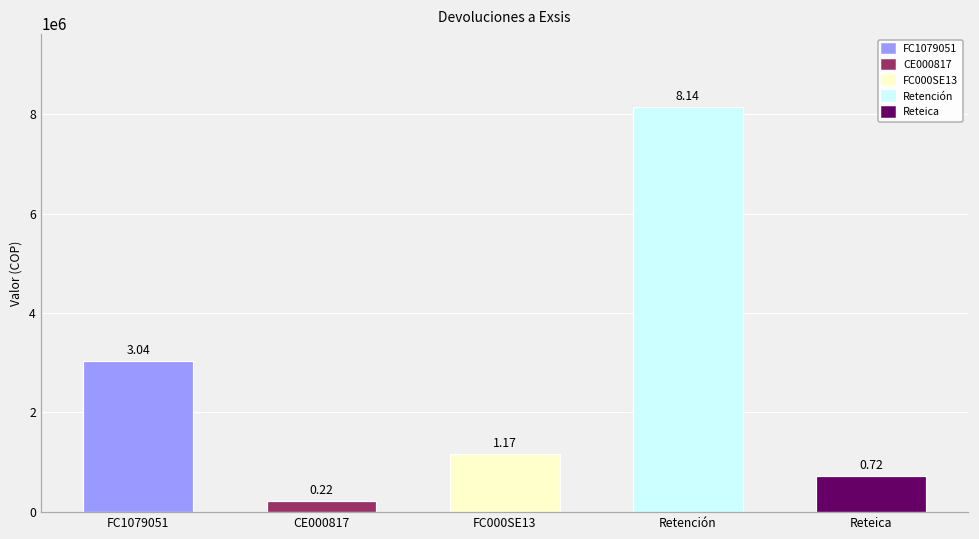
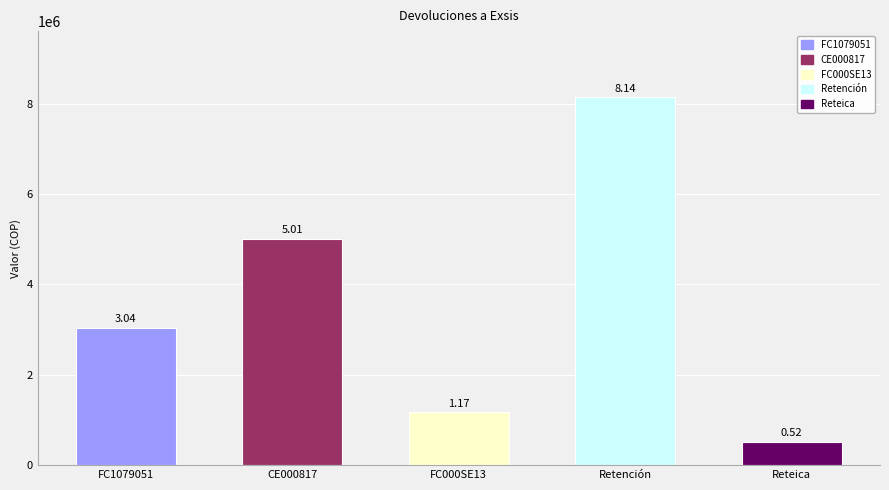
  {
-   "CE000817": 0.22,
-   "Reteica": 0.72
+   "CE000817": 5.01,
+   "Reteica": 0.52
  }
